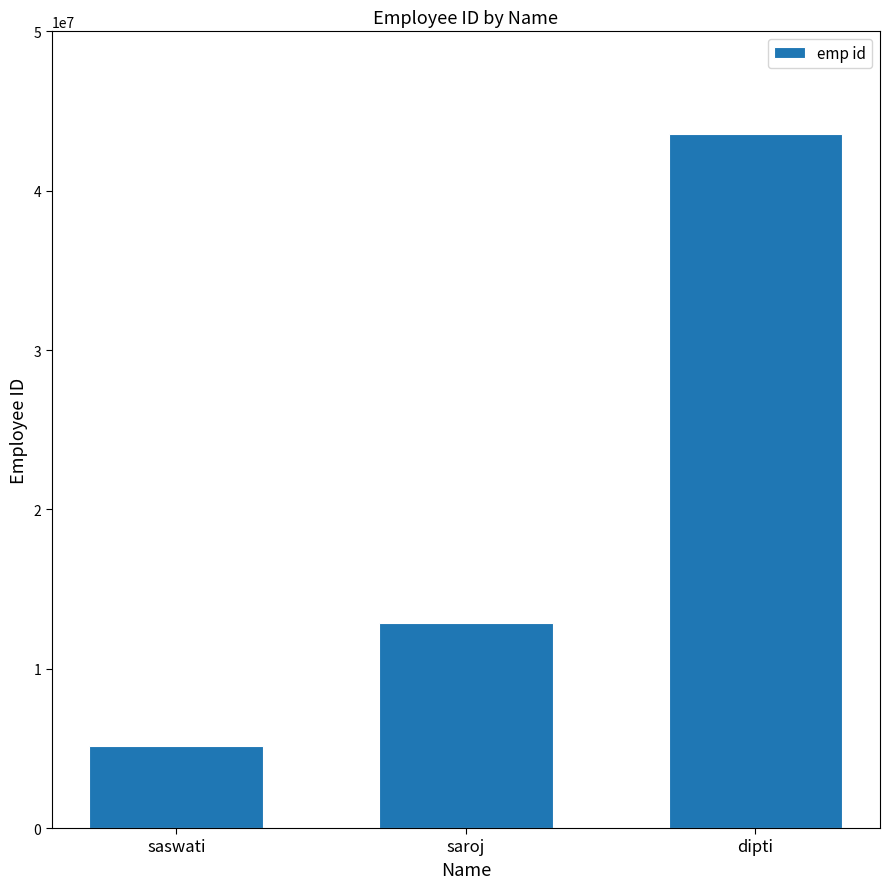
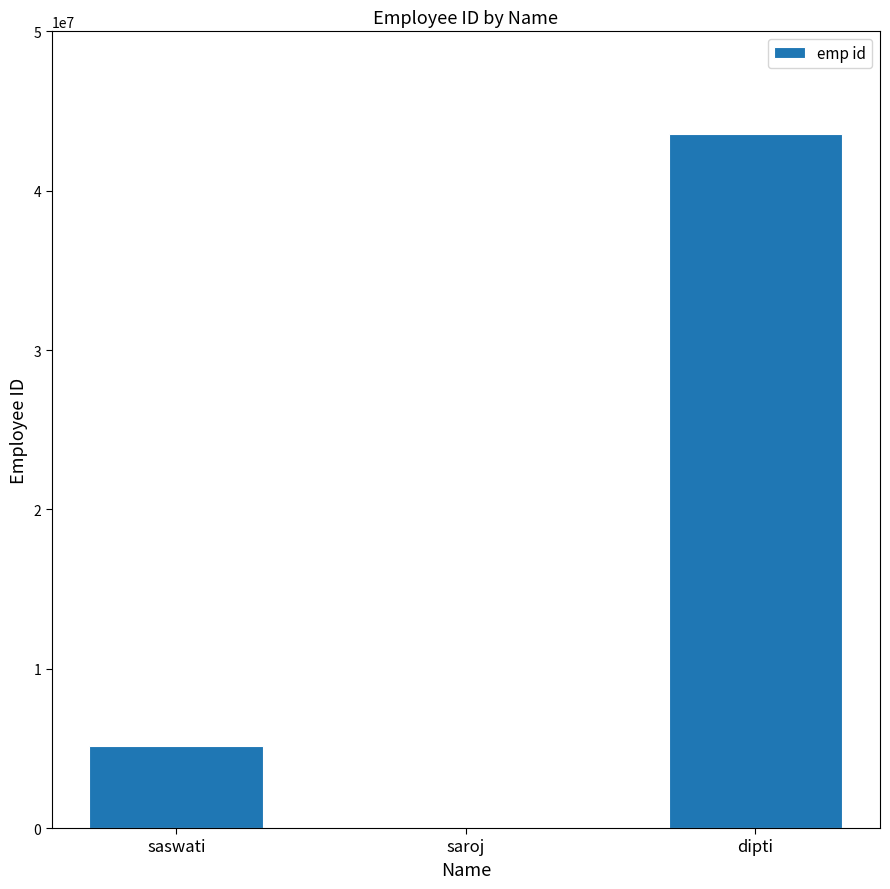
  {
    "saswati": 5200000,
-   "saroj": 12900000,
+   "saroj": 0,
    "dipti": 43500000
  }
